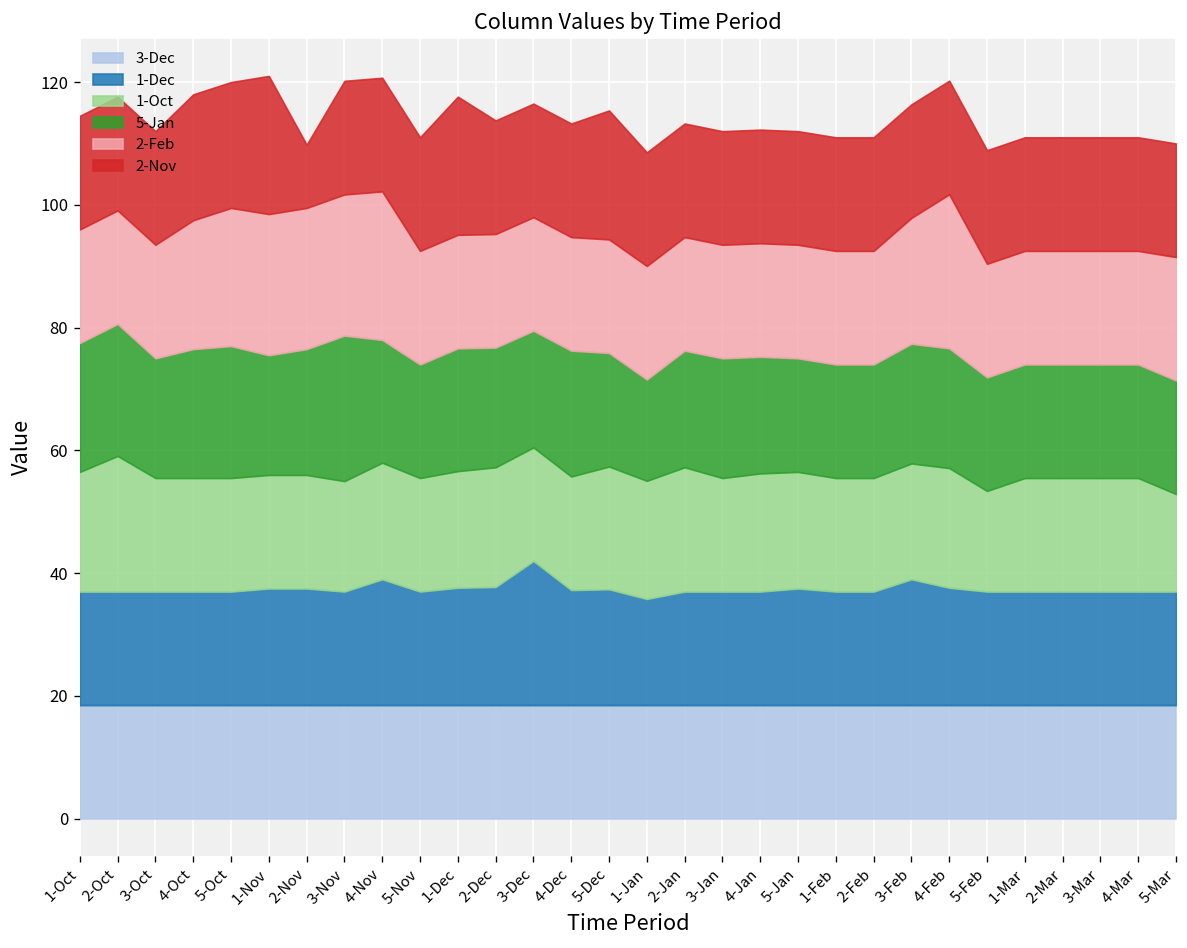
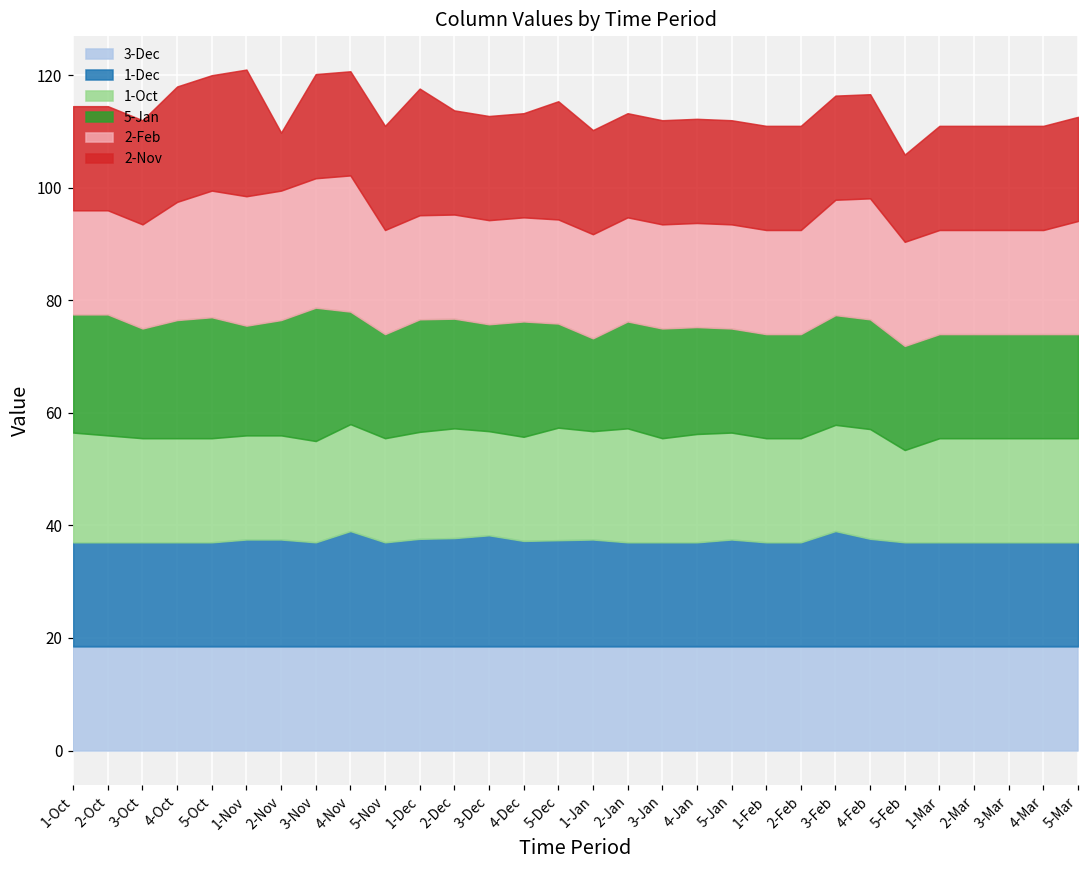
  {
    "3-Dec": {
      "1-Oct": 19,
      "2-Oct": 19,
      "3-Oct": 19,
      "4-Oct": 19,
      "5-Oct": 19,
      "1-Nov": 19,
      "2-Nov": 19,
      "3-Nov": 19,
      "4-Nov": 19,
      "5-Nov": 19,
      "1-Dec": 19,
      "2-Dec": 19,
      "3-Dec": 19,
      "4-Dec": 19,
      "5-Dec": 19,
      "1-Jan": 19,
      "2-Jan": 19,
      "3-Jan": 19,
      "4-Jan": 19,
      "5-Jan": 19,
      "1-Feb": 19,
      "2-Feb": 19,
      "3-Feb": 19,
      "4-Feb": 19,
      "5-Feb": 19,
      "1-Mar": 19,
      "2-Mar": 19,
      "3-Mar": 19,
      "4-Mar": 19,
      "5-Mar": 19
    },
    "1-Dec": {
      "1-Oct": 19,
      "2-Oct": 19,
      "3-Oct": 19,
      "4-Oct": 19,
      "5-Oct": 19,
      "1-Nov": 19,
      "2-Nov": 19,
      "3-Nov": 19,
      "4-Nov": 21,
      "5-Nov": 19,
      "1-Dec": 19,
      "2-Dec": 19,
-     "3-Dec": 23,
+     "3-Dec": 20,
      "4-Dec": 19,
      "5-Dec": 19,
-     "1-Jan": 17,
+     "1-Jan": 19,
      "2-Jan": 19,
      "3-Jan": 19,
      "4-Jan": 19,
      "5-Jan": 19,
      "1-Feb": 19,
      "2-Feb": 19,
      "3-Feb": 21,
      "4-Feb": 19,
      "5-Feb": 19,
      "1-Mar": 19,
      "2-Mar": 19,
      "3-Mar": 19,
      "4-Mar": 19,
      "5-Mar": 19
    },
    "1-Oct": {
      "1-Oct": 20,
-     "2-Oct": 22,
+     "2-Oct": 19,
      "3-Oct": 19,
      "4-Oct": 19,
      "5-Oct": 19,
      "1-Nov": 19,
      "2-Nov": 19,
      "3-Nov": 18,
      "4-Nov": 19,
      "5-Nov": 19,
      "1-Dec": 19,
      "2-Dec": 20,
      "3-Dec": 19,
      "4-Dec": 19,
      "5-Dec": 20,
      "1-Jan": 19,
      "2-Jan": 20,
      "3-Jan": 19,
      "4-Jan": 19,
      "5-Jan": 19,
      "1-Feb": 19,
      "2-Feb": 19,
      "3-Feb": 19,
      "4-Feb": 20,
      "5-Feb": 16,
      "1-Mar": 19,
      "2-Mar": 19,
      "3-Mar": 19,
      "4-Mar": 19,
-     "5-Mar": 16
+     "5-Mar": 19
    },
    "5-Jan": {
      "1-Oct": 21,
      "2-Oct": 21,
      "3-Oct": 20,
      "4-Oct": 21,
      "5-Oct": 22,
      "1-Nov": 20,
      "2-Nov": 21,
      "3-Nov": 24,
      "4-Nov": 20,
      "5-Nov": 19,
      "1-Dec": 20,
      "2-Dec": 20,
      "3-Dec": 19,
      "4-Dec": 21,
      "5-Dec": 19,
      "1-Jan": 17,
      "2-Jan": 19,
      "3-Jan": 20,
      "4-Jan": 19,
      "5-Jan": 19,
      "1-Feb": 19,
      "2-Feb": 19,
      "3-Feb": 20,
      "4-Feb": 20,
      "5-Feb": 19,
      "1-Mar": 19,
      "2-Mar": 19,
      "3-Mar": 19,
      "4-Mar": 19,
      "5-Mar": 19
    },
    "2-Feb": {
      "1-Oct": 19,
      "2-Oct": 19,
      "3-Oct": 19,
      "4-Oct": 21,
      "5-Oct": 23,
      "1-Nov": 23,
      "2-Nov": 23,
      "3-Nov": 23,
      "4-Nov": 24,
      "5-Nov": 19,
      "1-Dec": 19,
      "2-Dec": 19,
      "3-Dec": 19,
      "4-Dec": 19,
      "5-Dec": 19,
      "1-Jan": 19,
      "2-Jan": 19,
      "3-Jan": 19,
      "4-Jan": 19,
      "5-Jan": 19,
      "1-Feb": 19,
      "2-Feb": 19,
      "3-Feb": 21,
-     "4-Feb": 25,
+     "4-Feb": 22,
      "5-Feb": 19,
      "1-Mar": 19,
      "2-Mar": 19,
      "3-Mar": 19,
      "4-Mar": 19,
      "5-Mar": 20
    },
    "2-Nov": {
      "1-Oct": 19,
      "2-Oct": 19,
      "3-Oct": 19,
      "4-Oct": 21,
      "5-Oct": 21,
      "1-Nov": 23,
      "2-Nov": 10,
      "3-Nov": 19,
      "4-Nov": 19,
      "5-Nov": 19,
      "1-Dec": 23,
      "2-Dec": 19,
      "3-Dec": 19,
      "4-Dec": 19,
      "5-Dec": 21,
      "1-Jan": 19,
      "2-Jan": 19,
      "3-Jan": 19,
      "4-Jan": 19,
      "5-Jan": 19,
      "1-Feb": 19,
      "2-Feb": 19,
      "3-Feb": 19,
      "4-Feb": 19,
-     "5-Feb": 19,
+     "5-Feb": 16,
      "1-Mar": 19,
      "2-Mar": 19,
      "3-Mar": 19,
      "4-Mar": 19,
      "5-Mar": 19
    }
  }
